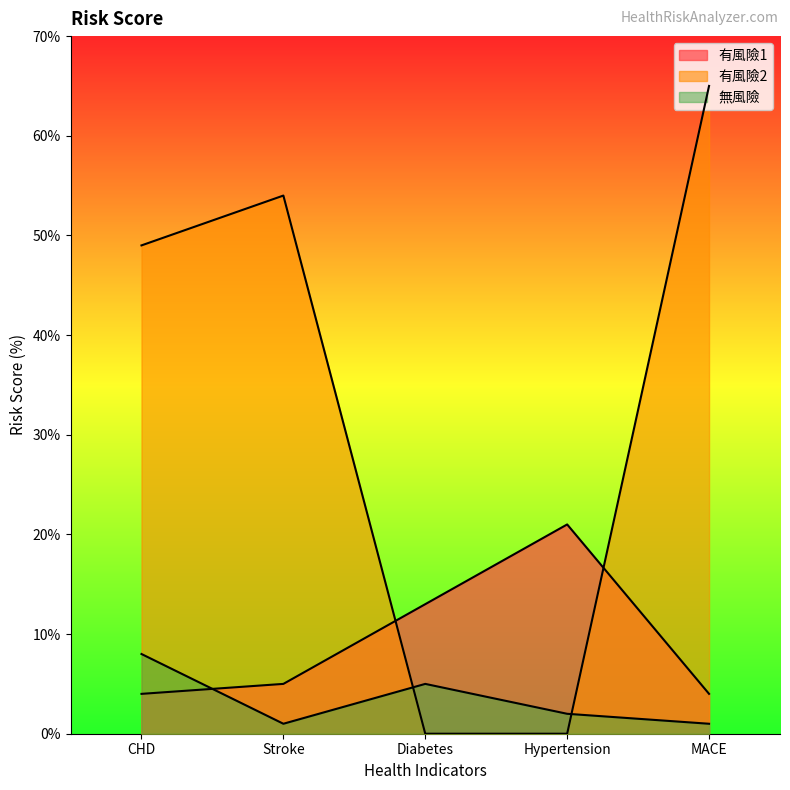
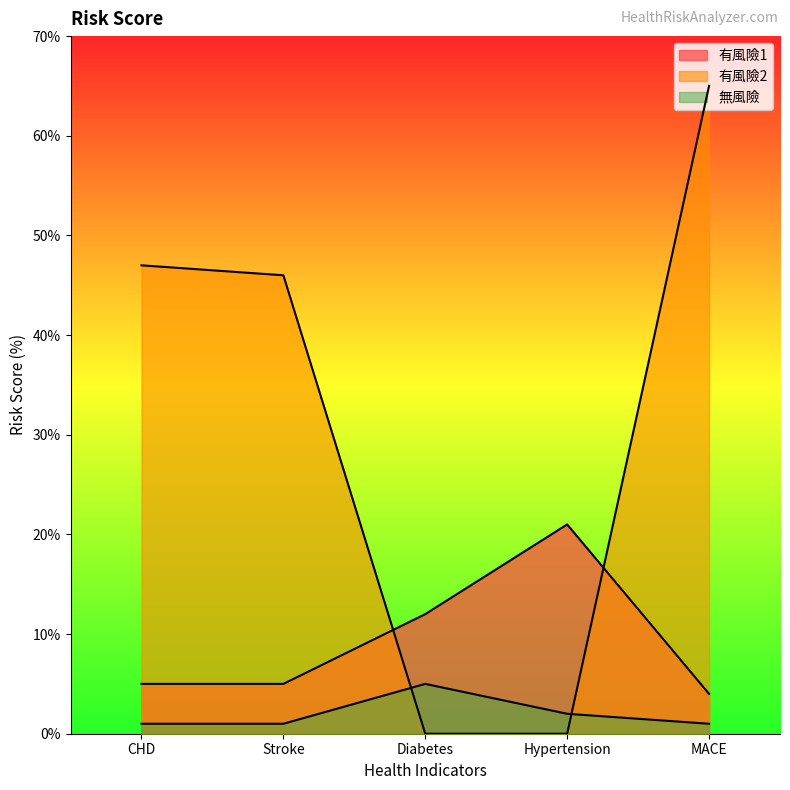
  {
    "有風險1": {
-     "CHD": "4%",
+     "CHD": "5%",
      "Stroke": "5%",
-     "Diabetes": "13%",
+     "Diabetes": "12%",
      "Hypertension": "21%",
      "MACE": "4%"
    },
    "有風險2": {
-     "CHD": "49%",
-     "Stroke": "54%",
+     "CHD": "47%",
+     "Stroke": "46%",
      "Diabetes": "0%",
      "Hypertension": "0%"
    },
    "無風險": {
-     "CHD": "8%",
+     "CHD": "1%",
      "Stroke": "1%",
      "Diabetes": "5%",
      "Hypertension": "2%",
      "MACE": "1%"
    }
  }
